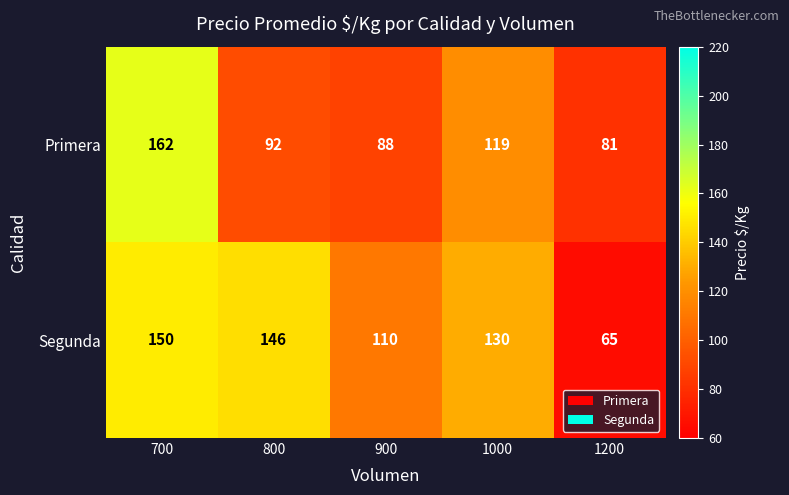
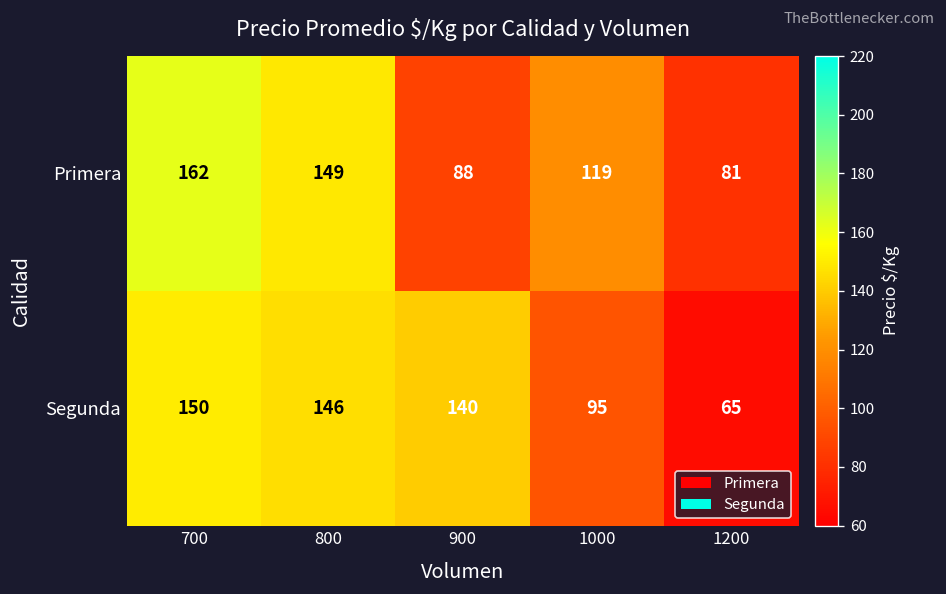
  {
    "Primera": {
      "700": 162,
-     "800": 92,
+     "800": 149,
      "900": 88,
      "1000": 119,
      "1200": 81
    },
    "Segunda": {
      "700": 150,
      "800": 146,
-     "900": 110,
-     "1000": 130,
+     "900": 140,
+     "1000": 95,
      "1200": 65
    }
  }
